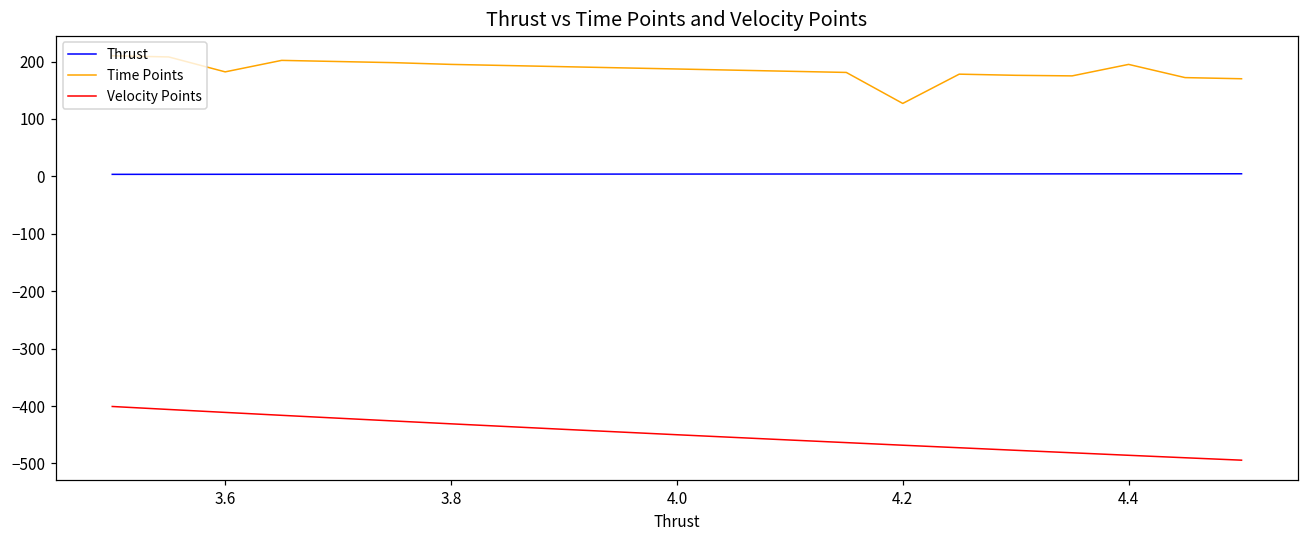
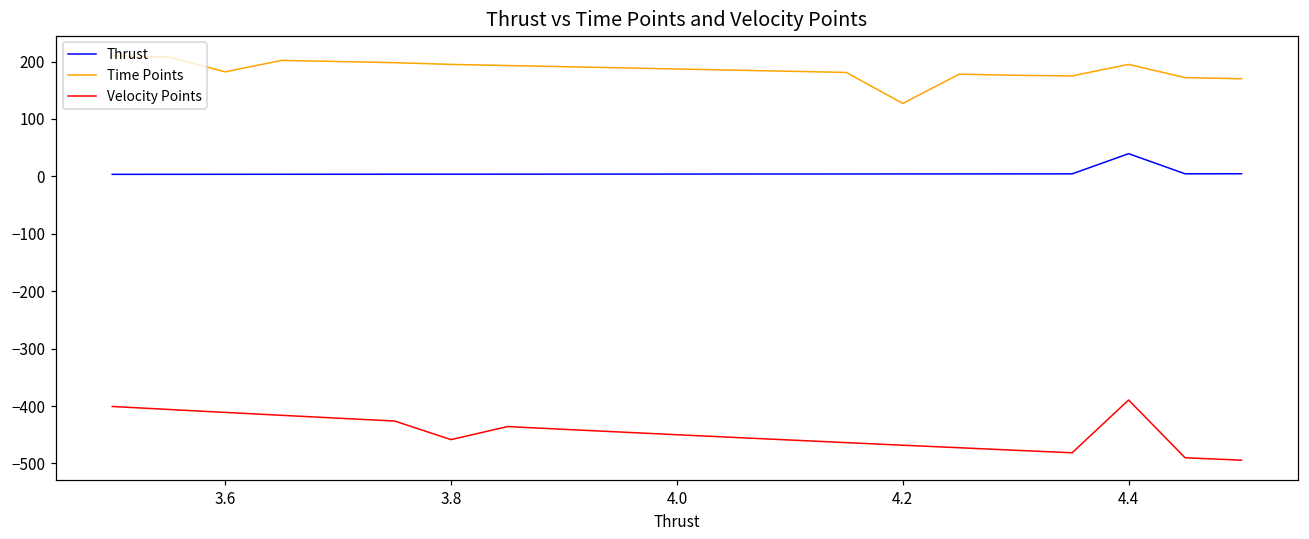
  {
    "Thrust": {
      "3.6": 0,
      "3.8": 0,
      "4.0": 0,
      "4.2": 0,
-     "4.4": 0
+     "4.4": 40
    },
    "Time Points": {
      "3.6": 180,
      "3.8": 200,
      "4.0": 190,
      "4.2": 130,
      "4.4": 200
    },
    "Velocity Points": {
      "3.6": -410,
-     "3.8": -430,
+     "3.8": -460,
      "4.0": -450,
      "4.2": -470,
-     "4.4": -490
+     "4.4": -390
    }
  }
